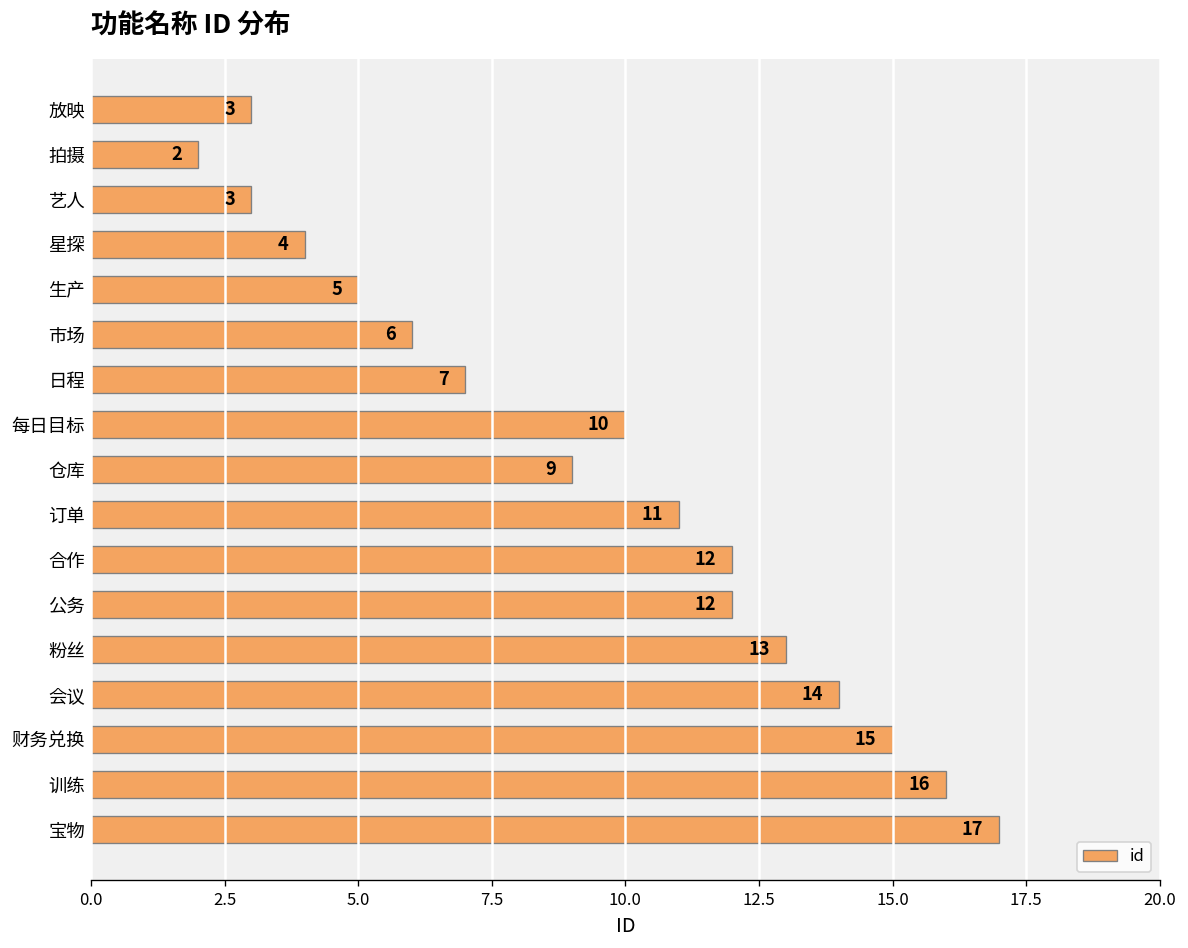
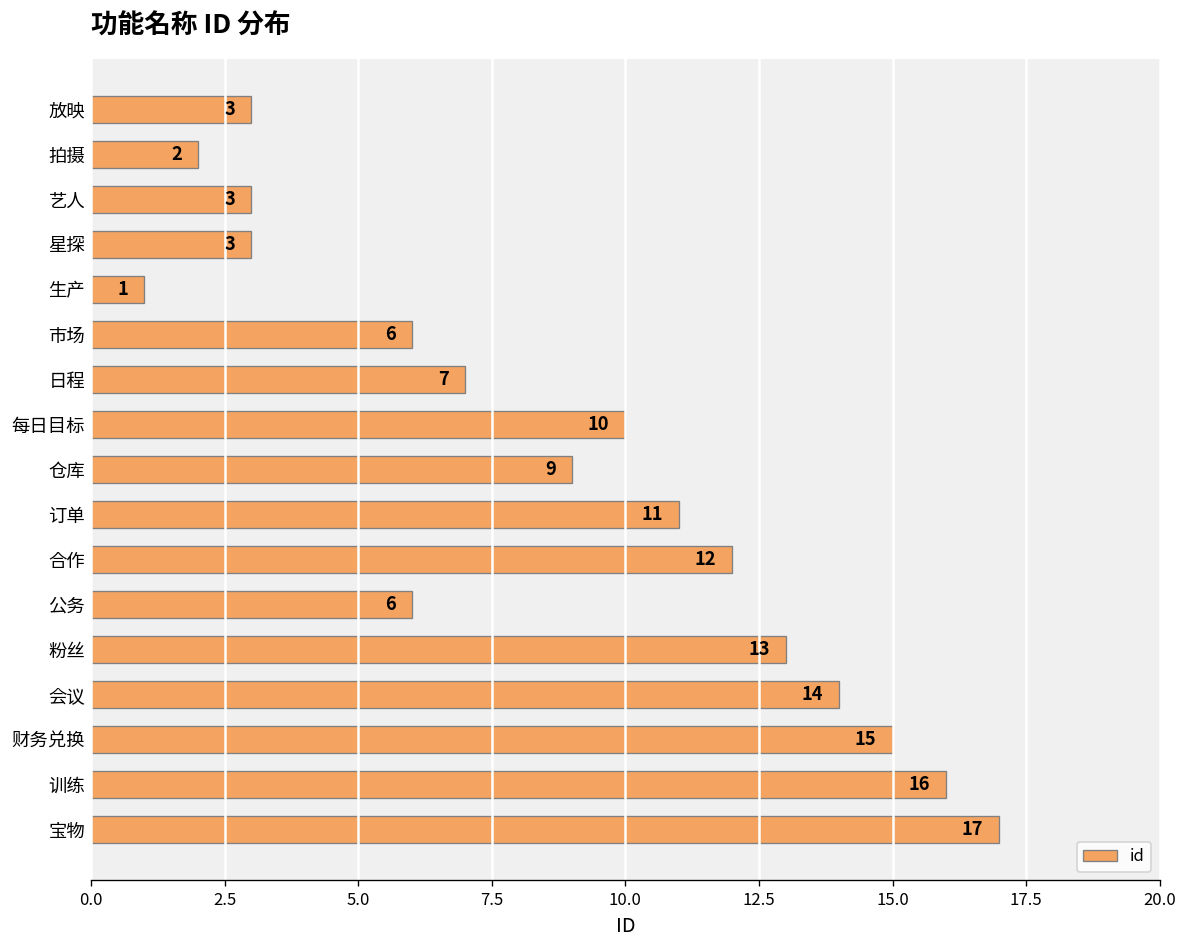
  {
    "放映": 3,
    "拍摄": 2,
    "艺人": 3,
-   "星探": 4,
-   "生产": 5,
+   "星探": 3,
+   "生产": 1,
    "市场": 6,
    "日程": 7,
    "每日目标": 10,
    "仓库": 9,
    "订单": 11,
    "合作": 12,
-   "公务": 12,
+   "公务": 6,
    "粉丝": 13,
    "会议": 14,
    "财务兑换": 15,
    "训练": 16,
    "宝物": 17
  }
